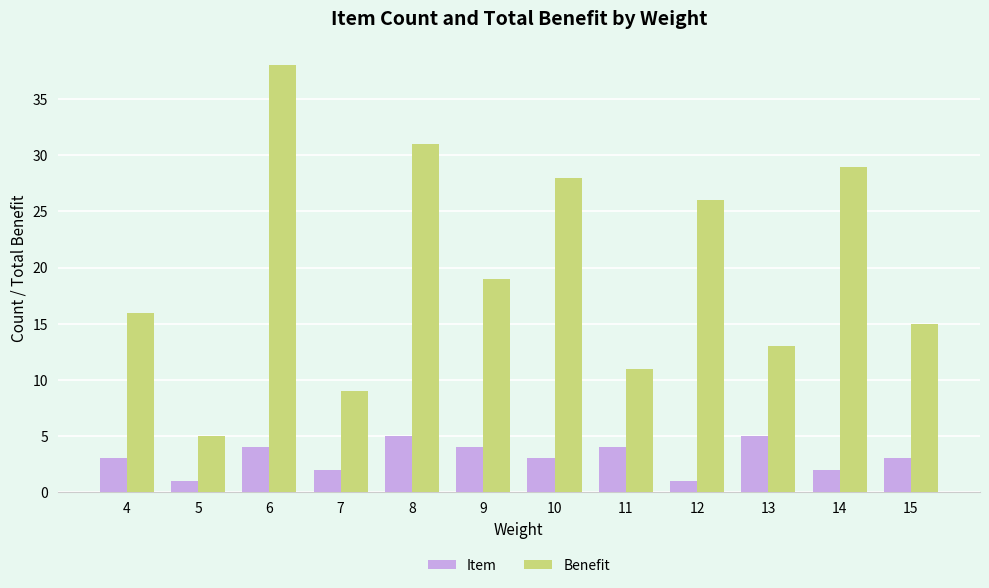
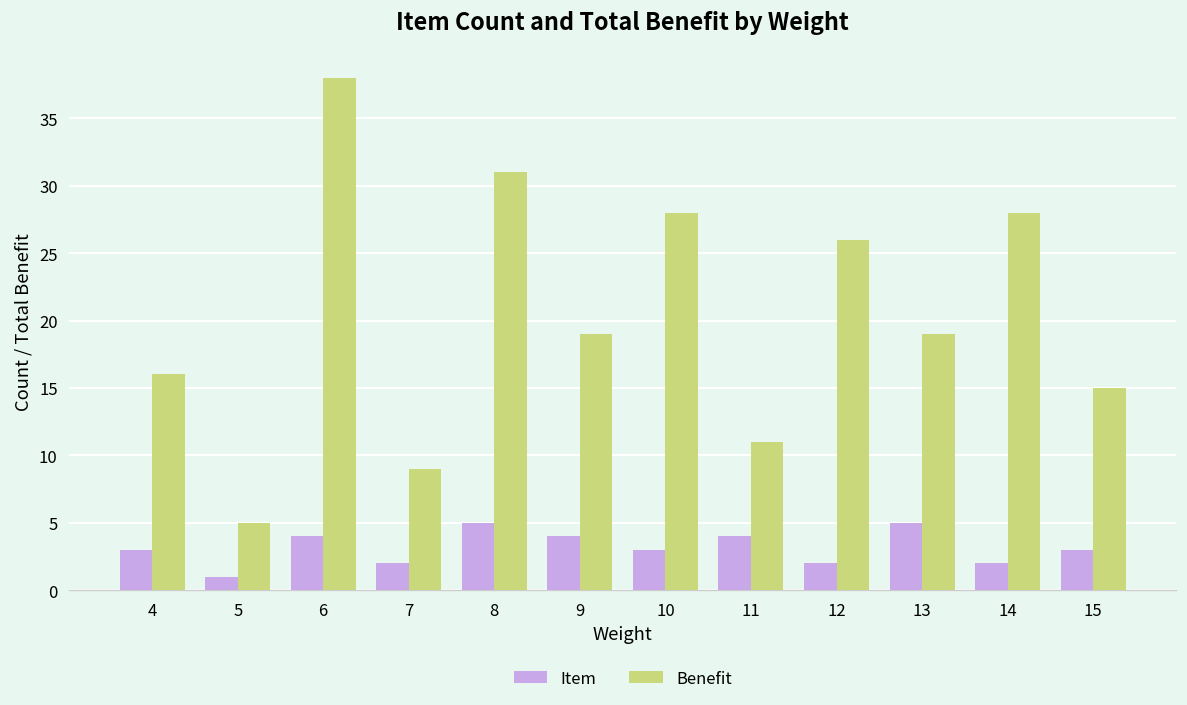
  {
    "Item": {
      "4": 3,
      "5": 1,
      "6": 4,
      "7": 2,
      "8": 5,
      "9": 4,
      "10": 3,
      "11": 4,
-     "12": 1,
+     "12": 2,
      "13": 5,
      "14": 2,
      "15": 3
    },
    "Benefit": {
      "4": 16,
      "5": 5,
      "6": 38,
      "7": 9,
      "8": 31,
      "9": 19,
      "10": 28,
      "11": 11,
      "12": 26,
-     "13": 13,
-     "14": 29,
+     "13": 19,
+     "14": 28,
      "15": 15
    }
  }
